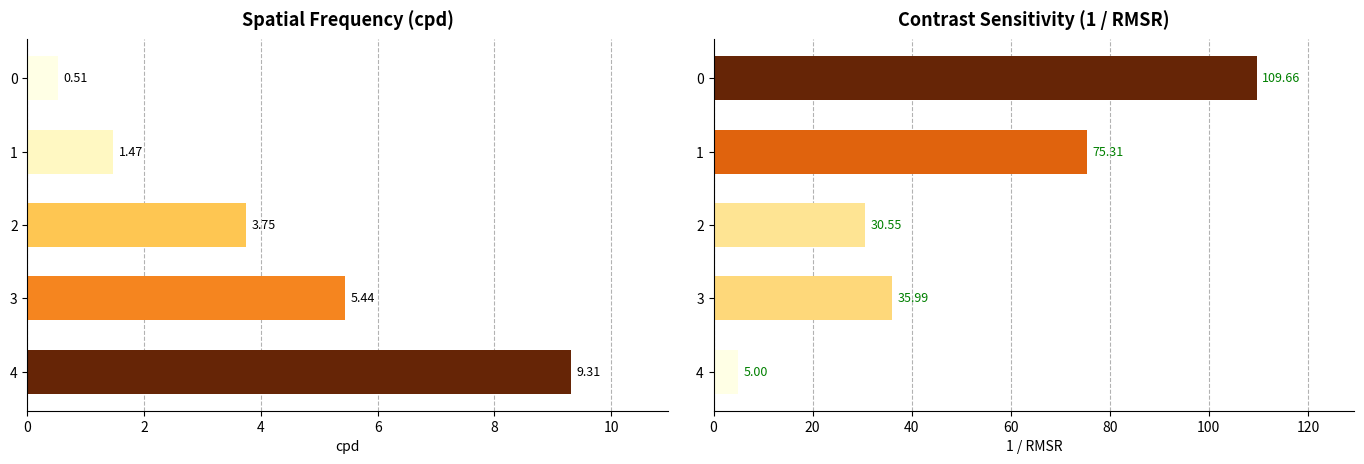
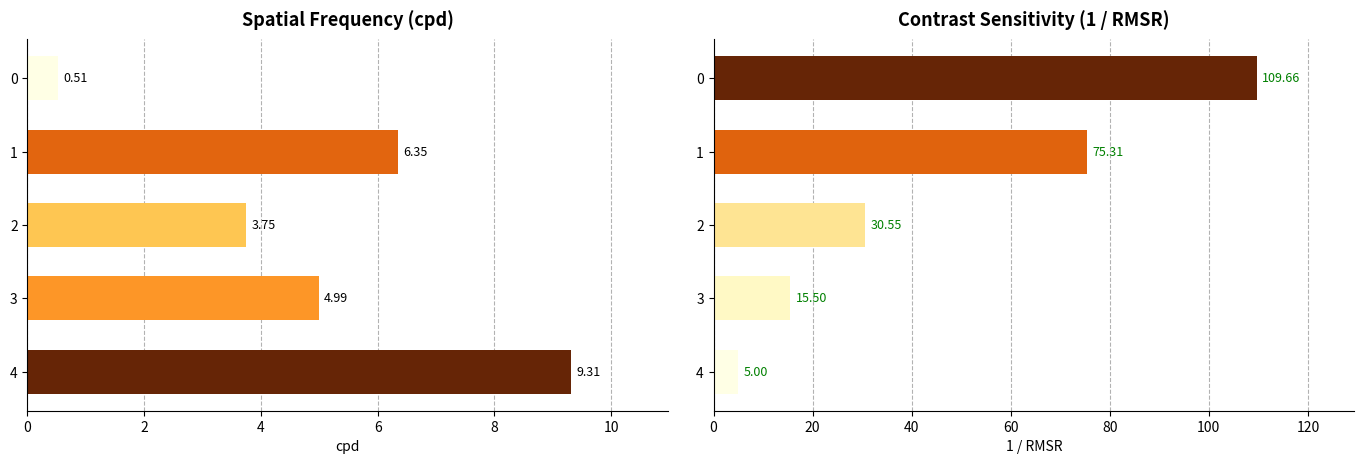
  {
    "Spatial Frequency (cpd)": {
      "0": 0.51,
-     "1": 1.47,
+     "1": 6.35,
      "2": 3.75,
-     "3": 5.44,
+     "3": 4.99,
      "4": 9.31
    },
    "Contrast Sensitivity (1 / RMSR)": {
      "0": 109.66,
      "1": 75.31,
      "2": 30.55,
-     "3": 35.99,
+     "3": 15.50,
      "4": 5.00
    }
  }
